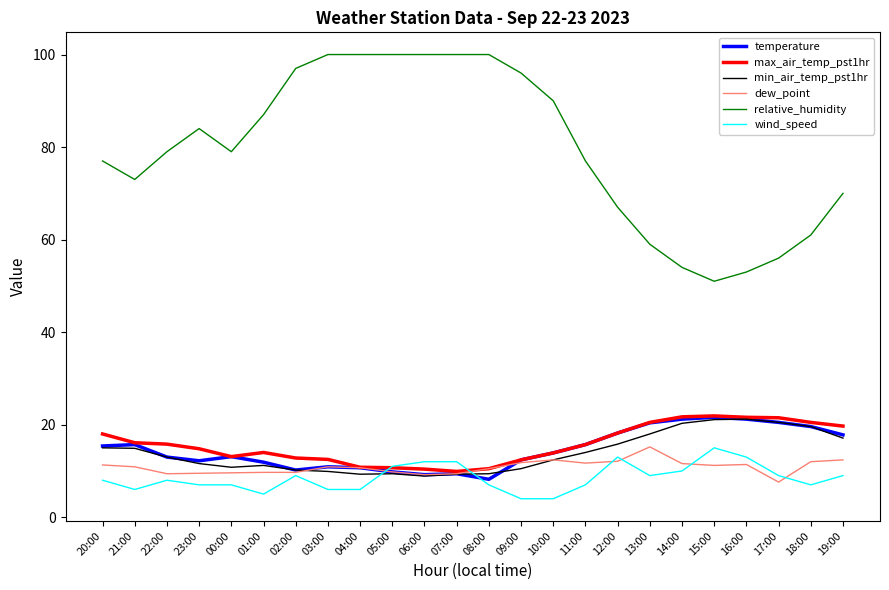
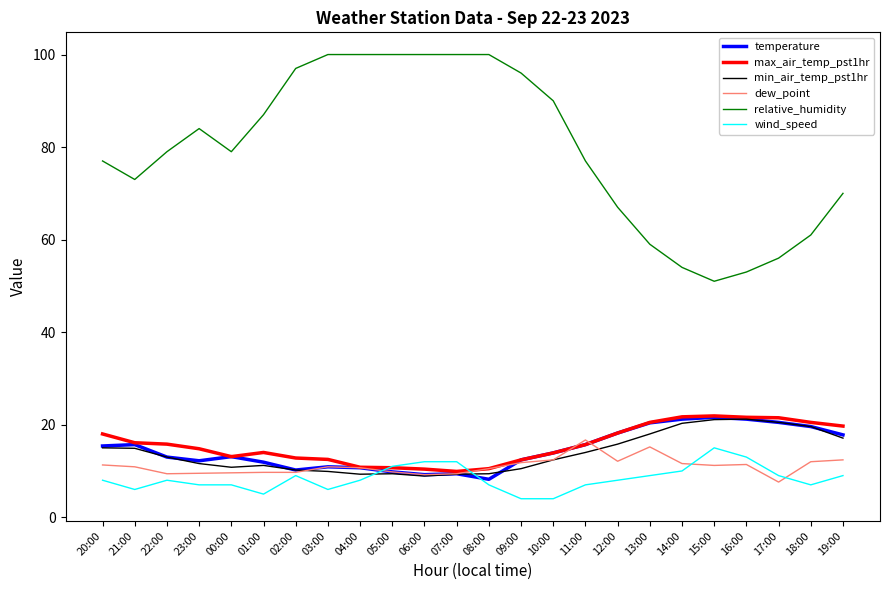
  {
    "temperature": {
      "23:00": 12,
      "01:00": 12,
      "08:00": 8,
      "19:00": 18
    },
    "max_air_temp_pst1hr": {
      "20:00": 18,
      "22:00": 16,
      "23:00": 15,
      "01:00": 14,
      "02:00": 13,
      "03:00": 13,
      "06:00": 10,
      "17:00": 22,
      "18:00": 21,
      "19:00": 20
    },
    "min_air_temp_pst1hr": {
      "21:00": 15,
      "23:00": 12,
      "00:00": 11,
      "01:00": 11,
      "03:00": 10,
      "04:00": 9,
      "08:00": 9,
      "09:00": 11,
      "11:00": 14,
      "12:00": 16,
      "13:00": 18,
      "14:00": 20,
      "19:00": 17
    },
    "dew_point": {
      "20:00": 11,
      "21:00": 11,
      "22:00": 9,
      "23:00": 10,
      "00:00": 10,
      "01:00": 10,
      "09:00": 12,
-     "11:00": 12,
+     "11:00": 17,
      "12:00": 12,
      "13:00": 15,
      "14:00": 12,
      "15:00": 11,
      "16:00": 11,
      "17:00": 8,
      "18:00": 12,
      "19:00": 12
    },
    "relative_humidity": {
      "20:00": 77,
      "21:00": 73,
      "22:00": 79,
      "23:00": 84,
      "00:00": 79,
      "01:00": 87,
      "02:00": 97,
      "03:00": 100,
      "04:00": 100,
      "05:00": 100,
      "06:00": 100,
      "07:00": 100,
      "08:00": 100,
      "09:00": 96,
      "10:00": 90,
      "11:00": 77,
      "12:00": 67,
      "13:00": 59,
      "14:00": 54,
      "15:00": 51,
      "16:00": 53,
      "17:00": 56,
      "18:00": 61,
      "19:00": 70
    },
    "wind_speed": {
      "20:00": 8,
      "21:00": 6,
      "22:00": 8,
      "23:00": 7,
      "00:00": 7,
      "01:00": 5,
      "02:00": 9,
      "03:00": 6,
-     "04:00": 6,
+     "04:00": 8,
      "06:00": 12,
      "07:00": 12,
      "08:00": 7,
      "09:00": 4,
      "10:00": 4,
      "11:00": 7,
-     "12:00": 13,
+     "12:00": 8,
      "13:00": 9,
      "14:00": 10,
      "15:00": 15,
      "16:00": 13,
      "17:00": 9,
      "18:00": 7,
      "19:00": 9
    }
  }
